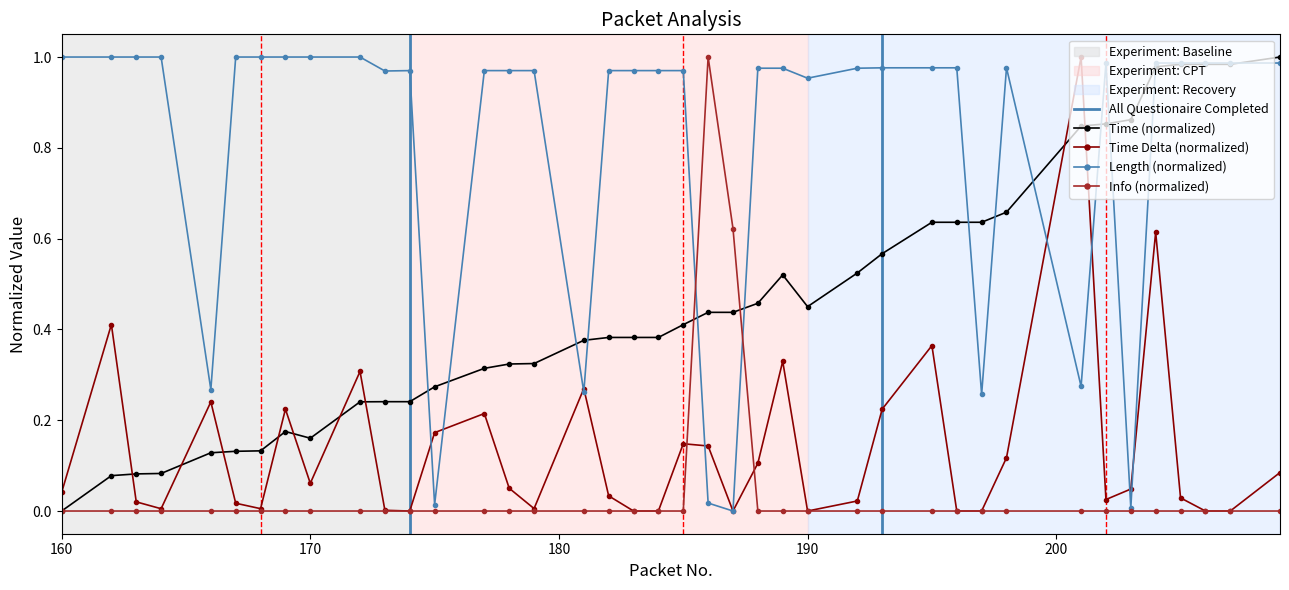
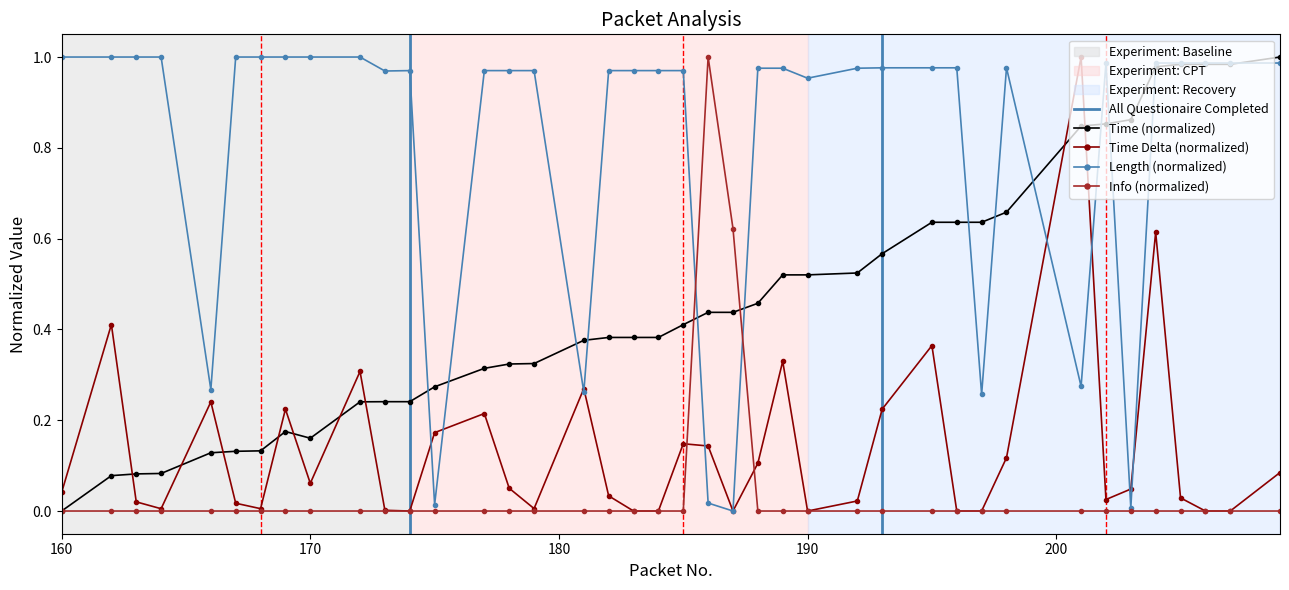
  {
    "Time (normalized)": {
      "170": 0.16,
-     "190": 0.45
+     "190": 0.52
    },
    "Time Delta (normalized)": {
      "160": 0.04,
      "170": 0.06
    },
    "Length (normalized)": {
      "160": 1.00,
      "170": 1.00,
      "190": 0.95
    },
    "Info (normalized)": {
      "170": 0.00
    }
  }
